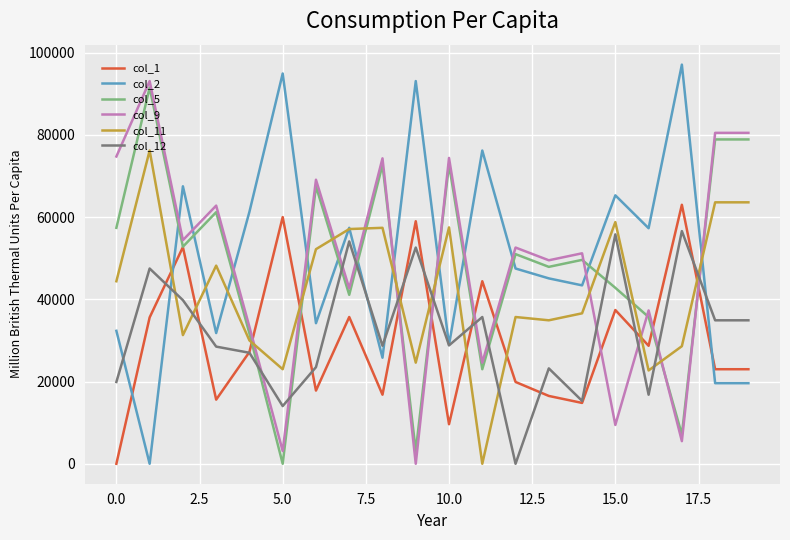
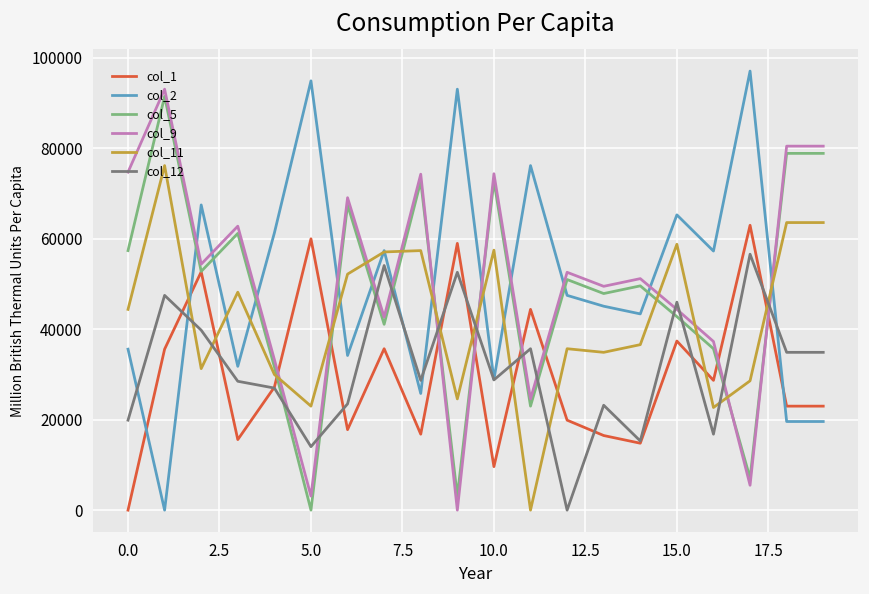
  {
    "col_1": {
      "0.0": 0,
      "5.0": 60000,
      "10.0": 10000,
      "15.0": 37000
    },
    "col_2": {
-     "0.0": 32000,
+     "0.0": 36000,
      "5.0": 95000,
      "15.0": 65000
    },
    "col_5": {
      "0.0": 57000,
      "5.0": 0,
      "10.0": 73000,
      "15.0": 43000
    },
    "col_9": {
      "0.0": 75000,
      "5.0": 3000,
      "10.0": 74000,
-     "15.0": 9000
+     "15.0": 44000
    },
    "col_11": {
      "0.0": 44000,
      "5.0": 23000,
      "10.0": 58000,
      "15.0": 59000
    },
    "col_12": {
      "0.0": 20000,
      "5.0": 14000,
-     "15.0": 56000
+     "15.0": 46000
    }
  }
